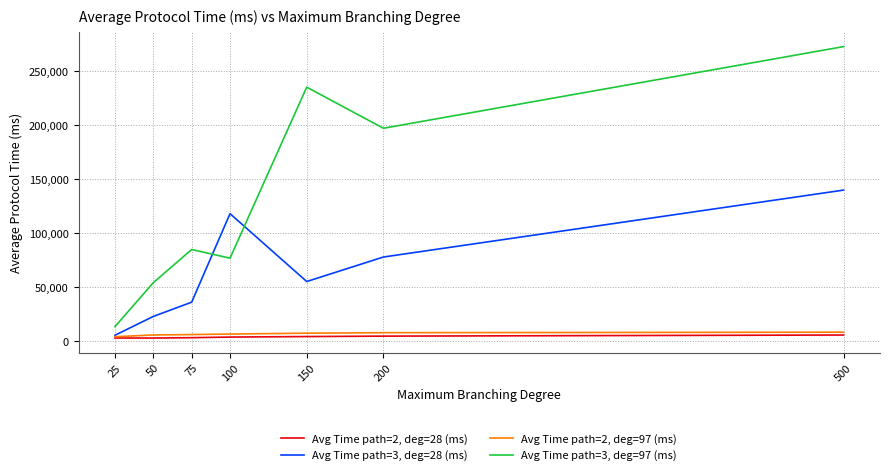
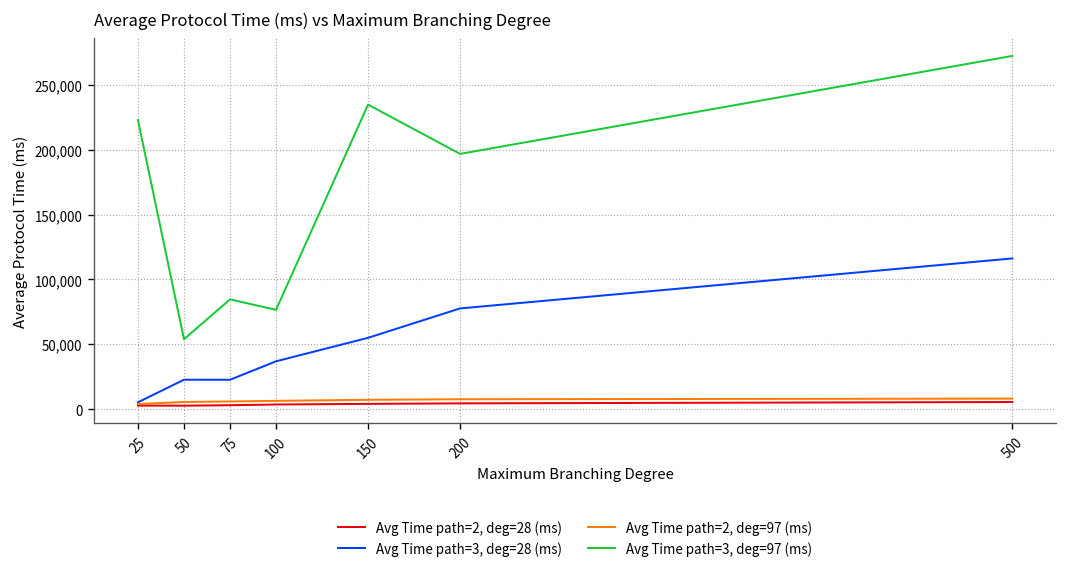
  {
    "Avg Time path=2, deg=28 (ms)": {
      "50": "3,000",
      "75": "3,000",
      "100": "3,000",
      "150": "4,000",
      "200": "4,000",
      "500": "5,000"
    },
    "Avg Time path=3, deg=28 (ms)": {
      "50": "23,000",
-     "75": "36,000",
-     "100": "118,000",
+     "75": "23,000",
+     "100": "37,000",
      "150": "55,000",
      "200": "78,000",
-     "500": "140,000"
+     "500": "116,000"
    },
    "Avg Time path=2, deg=97 (ms)": {
      "50": "5,000",
      "75": "6,000",
      "100": "6,000",
      "150": "7,000",
      "200": "8,000",
      "500": "8,000"
    },
    "Avg Time path=3, deg=97 (ms)": {
-     "25": "13,000",
+     "25": "223,000",
      "50": "54,000",
      "75": "85,000",
      "100": "77,000",
      "150": "235,000",
      "200": "197,000",
      "500": "272,000"
    }
  }
